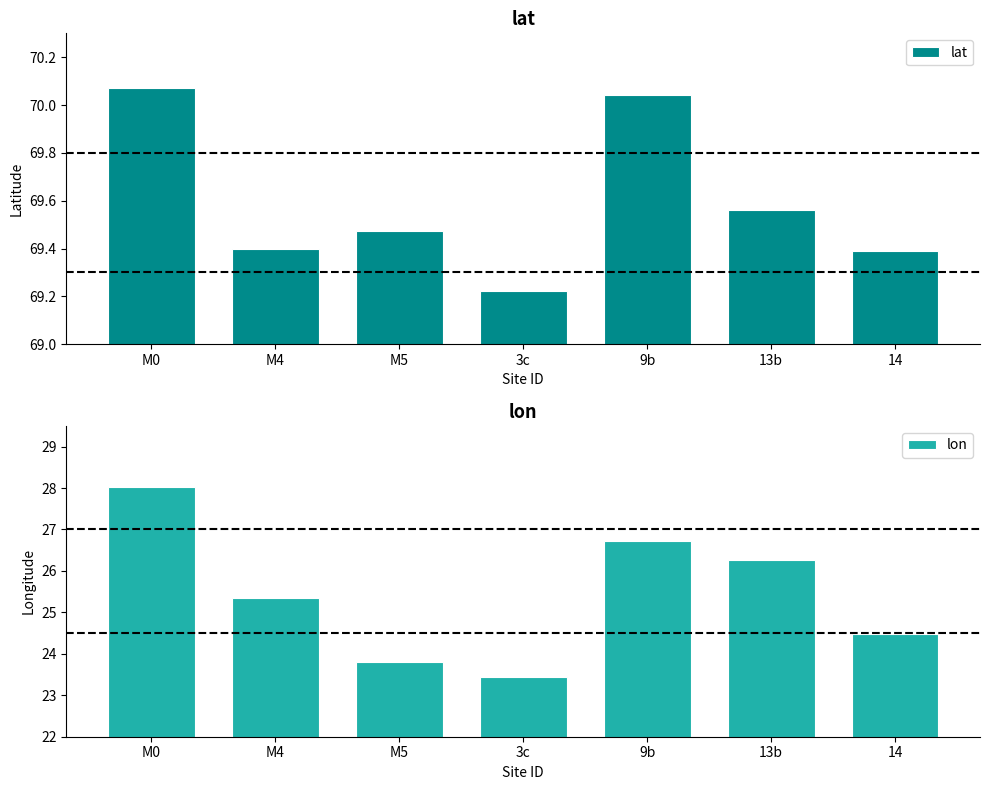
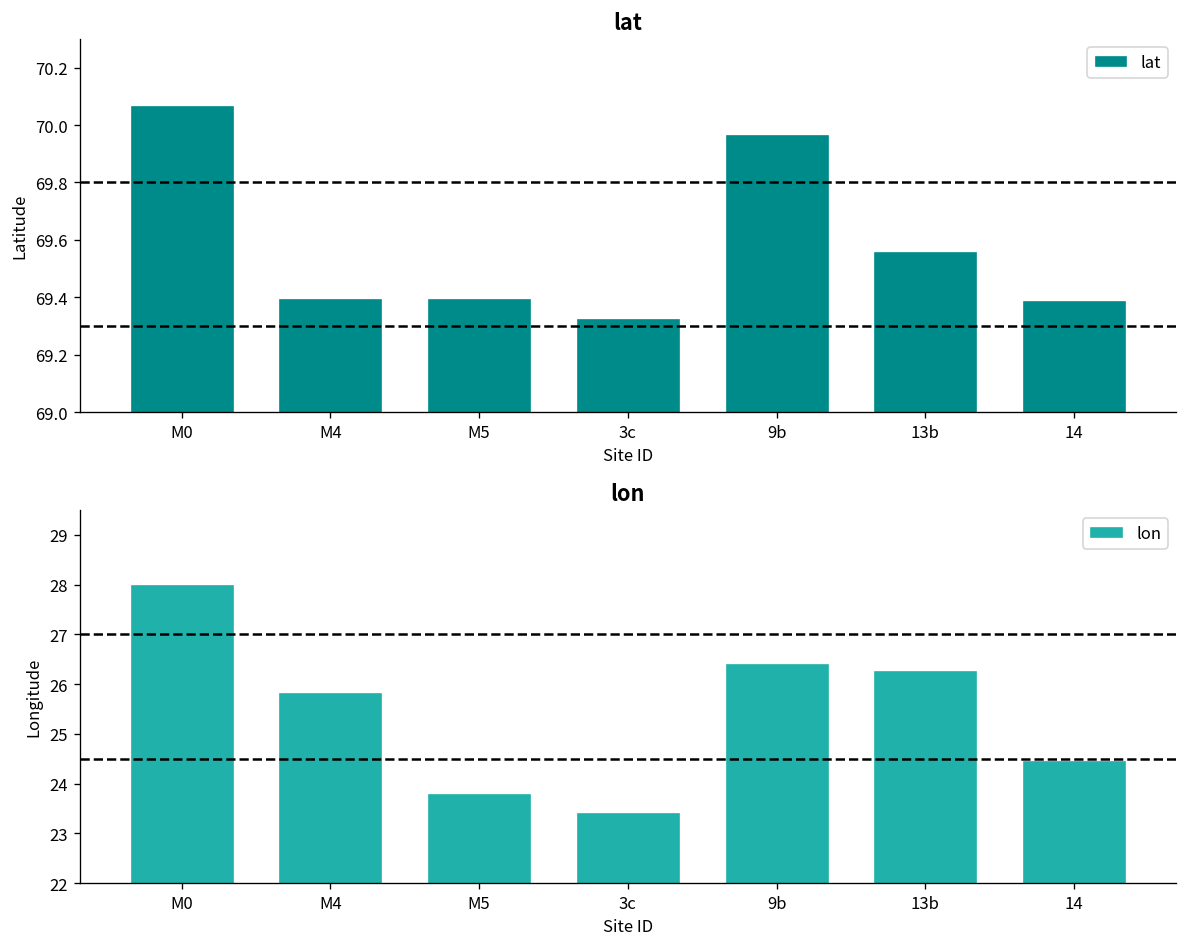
  {
    "lat": {
      "M0": 70.07,
      "M4": 69.40,
-     "M5": 69.47,
-     "3c": 69.22,
-     "9b": 70.04,
+     "M5": 69.40,
+     "3c": 69.33,
+     "9b": 69.97,
      "13b": 69.56,
      "14": 69.39
    },
    "lon": {
      "M0": 28.0,
-     "M4": 25.4,
+     "M4": 25.8,
      "M5": 23.8,
      "3c": 23.4,
-     "9b": 26.7,
+     "9b": 26.4,
      "13b": 26.3,
      "14": 24.5
    }
  }
